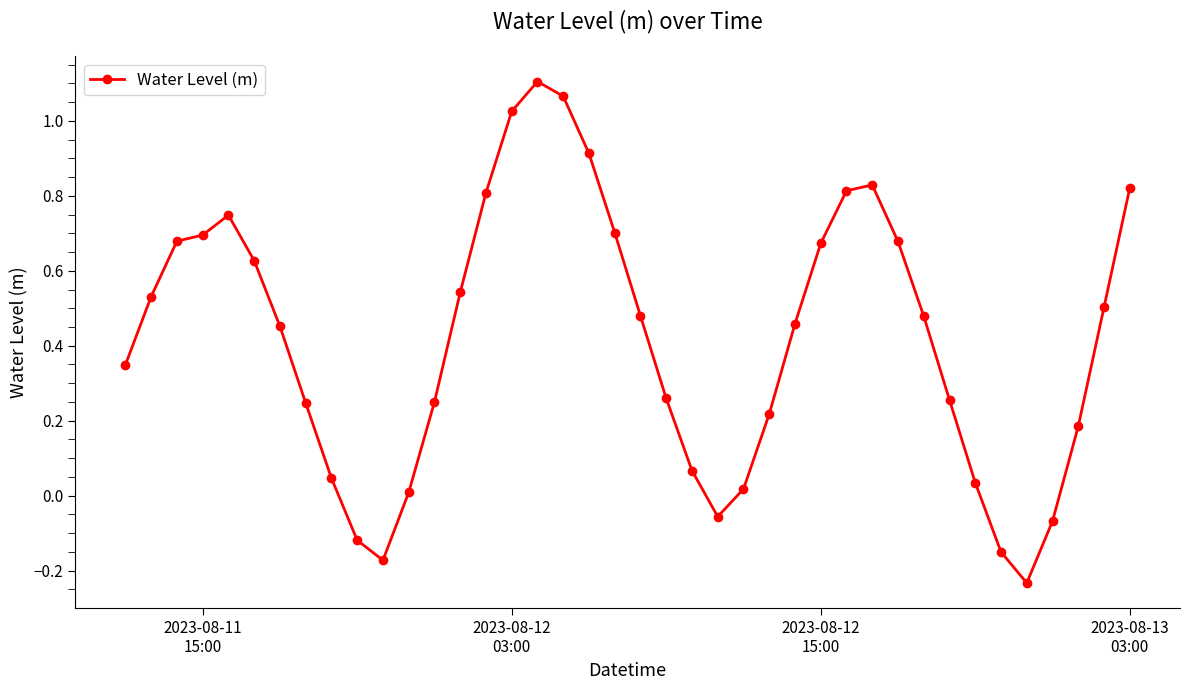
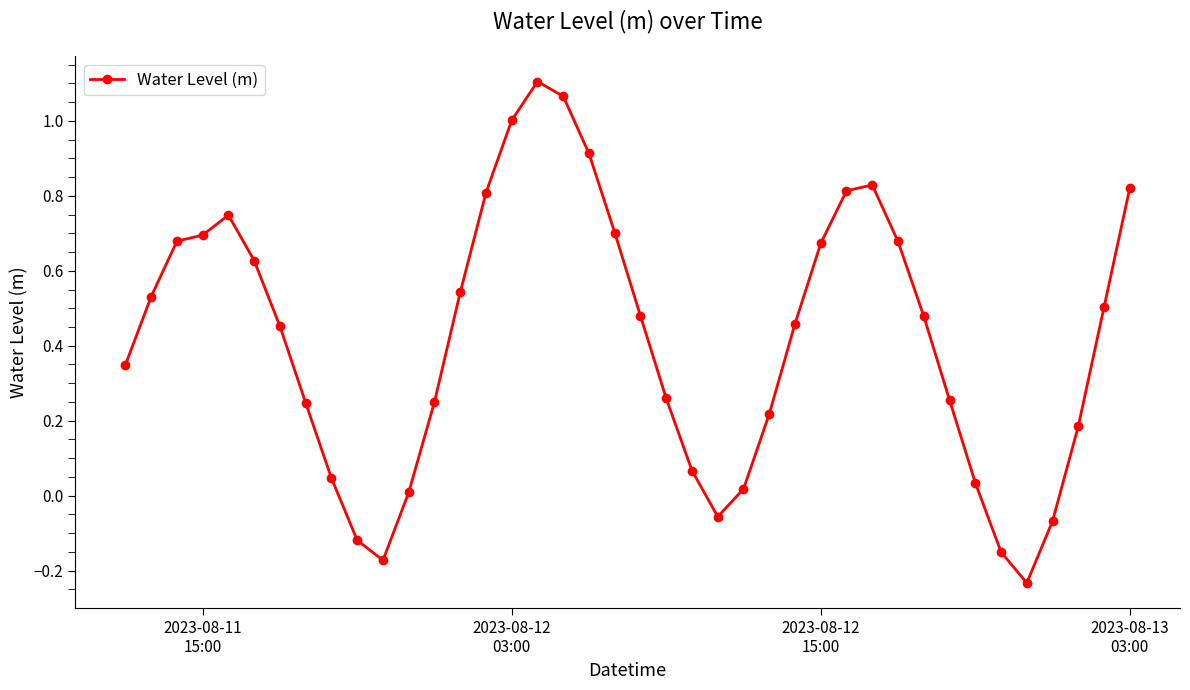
  {
    "2023-08-11 15:00": 0.70,
-   "2023-08-12 03:00": 1.03,
+   "2023-08-12 03:00": 1.00,
    "2023-08-12 15:00": 0.67,
    "2023-08-13 03:00": 0.82
  }
